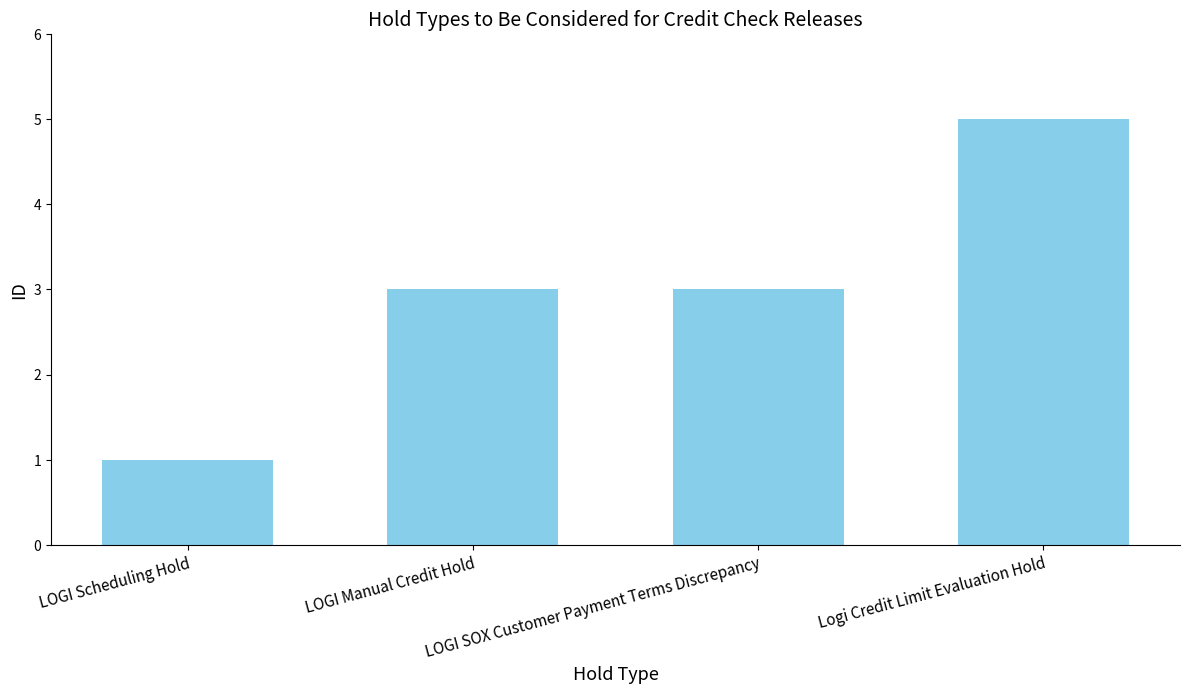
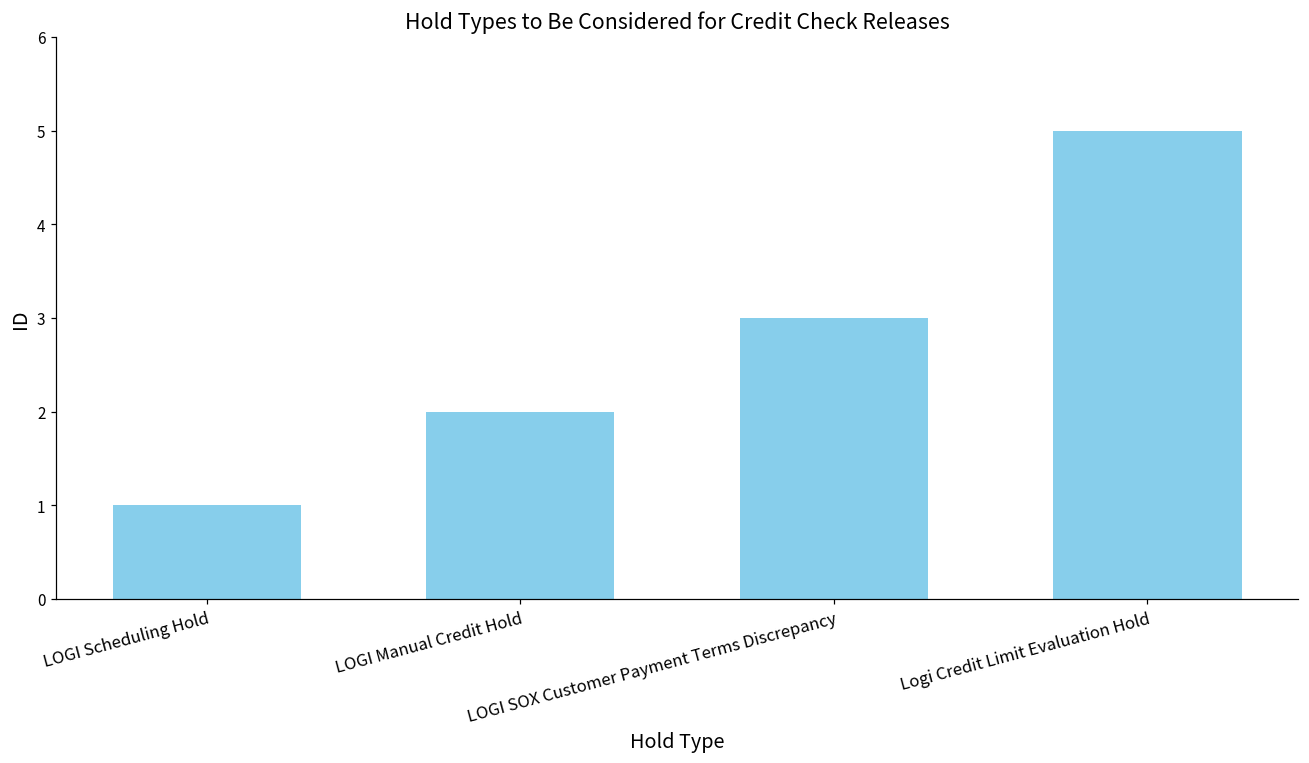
  {
    "LOGI Scheduling Hold": 1,
-   "LOGI Manual Credit Hold": 3,
+   "LOGI Manual Credit Hold": 2,
    "LOGI SOX Customer Payment Terms Discrepancy": 3,
    "Logi Credit Limit Evaluation Hold": 5
  }
